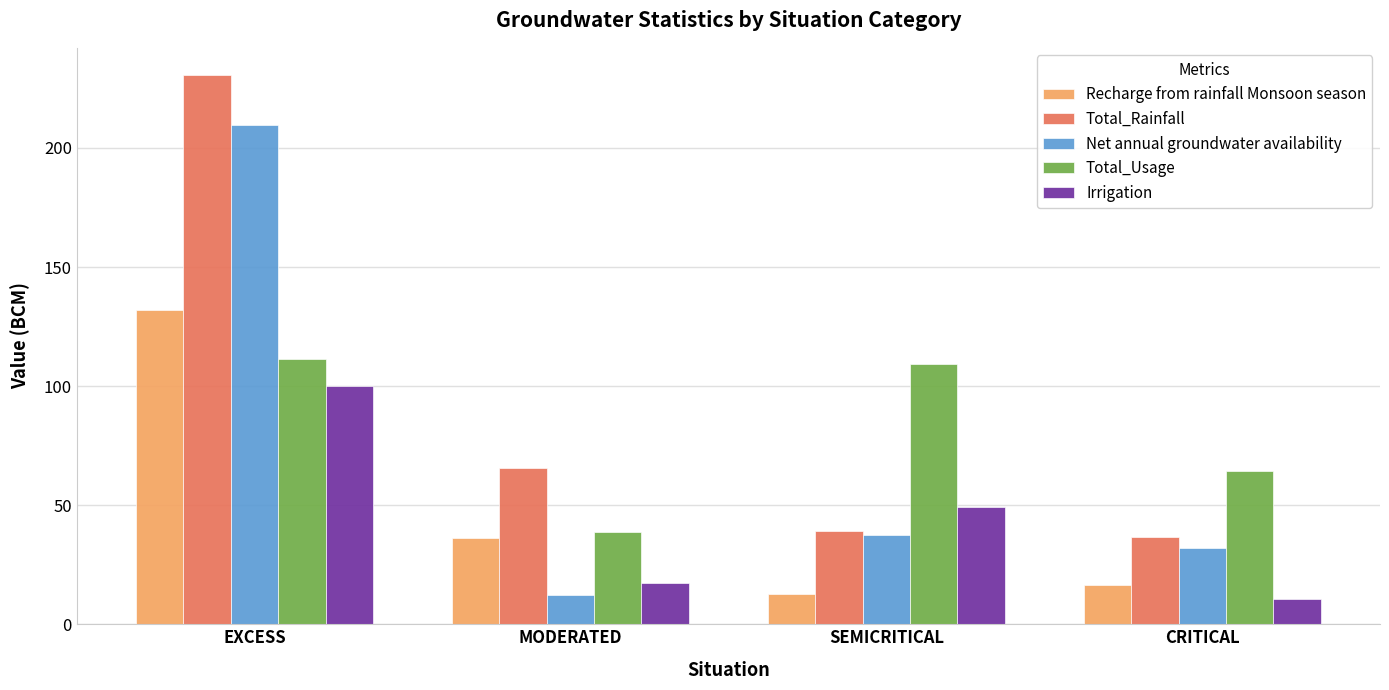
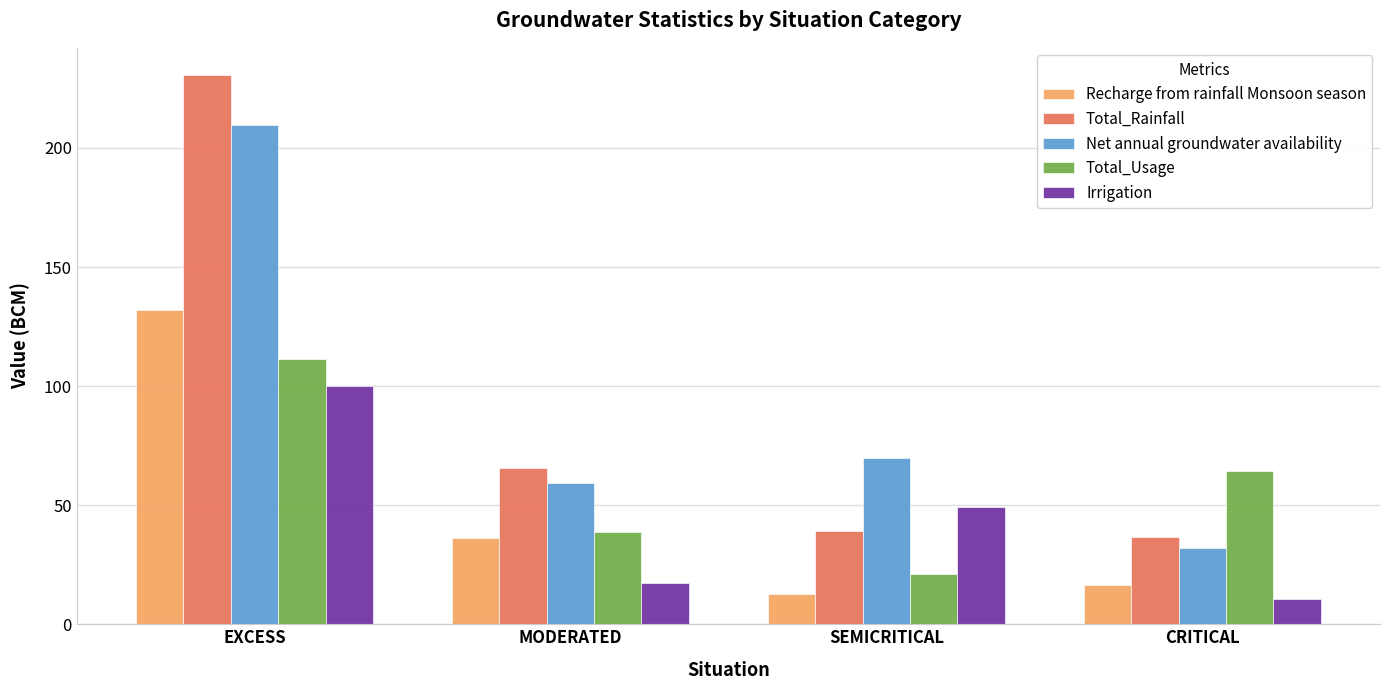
  {
    "Net annual groundwater availability": {
      "EXCESS": 210,
-     "MODERATED": 12,
-     "SEMICRITICAL": 38,
+     "MODERATED": 59,
+     "SEMICRITICAL": 70,
      "CRITICAL": 32
    },
    "Total_Usage": {
      "EXCESS": 111,
      "MODERATED": 39,
-     "SEMICRITICAL": 109,
+     "SEMICRITICAL": 21,
      "CRITICAL": 64
    },
    "Irrigation": {
      "EXCESS": 100,
      "MODERATED": 17,
      "SEMICRITICAL": 49,
      "CRITICAL": 11
    }
  }
